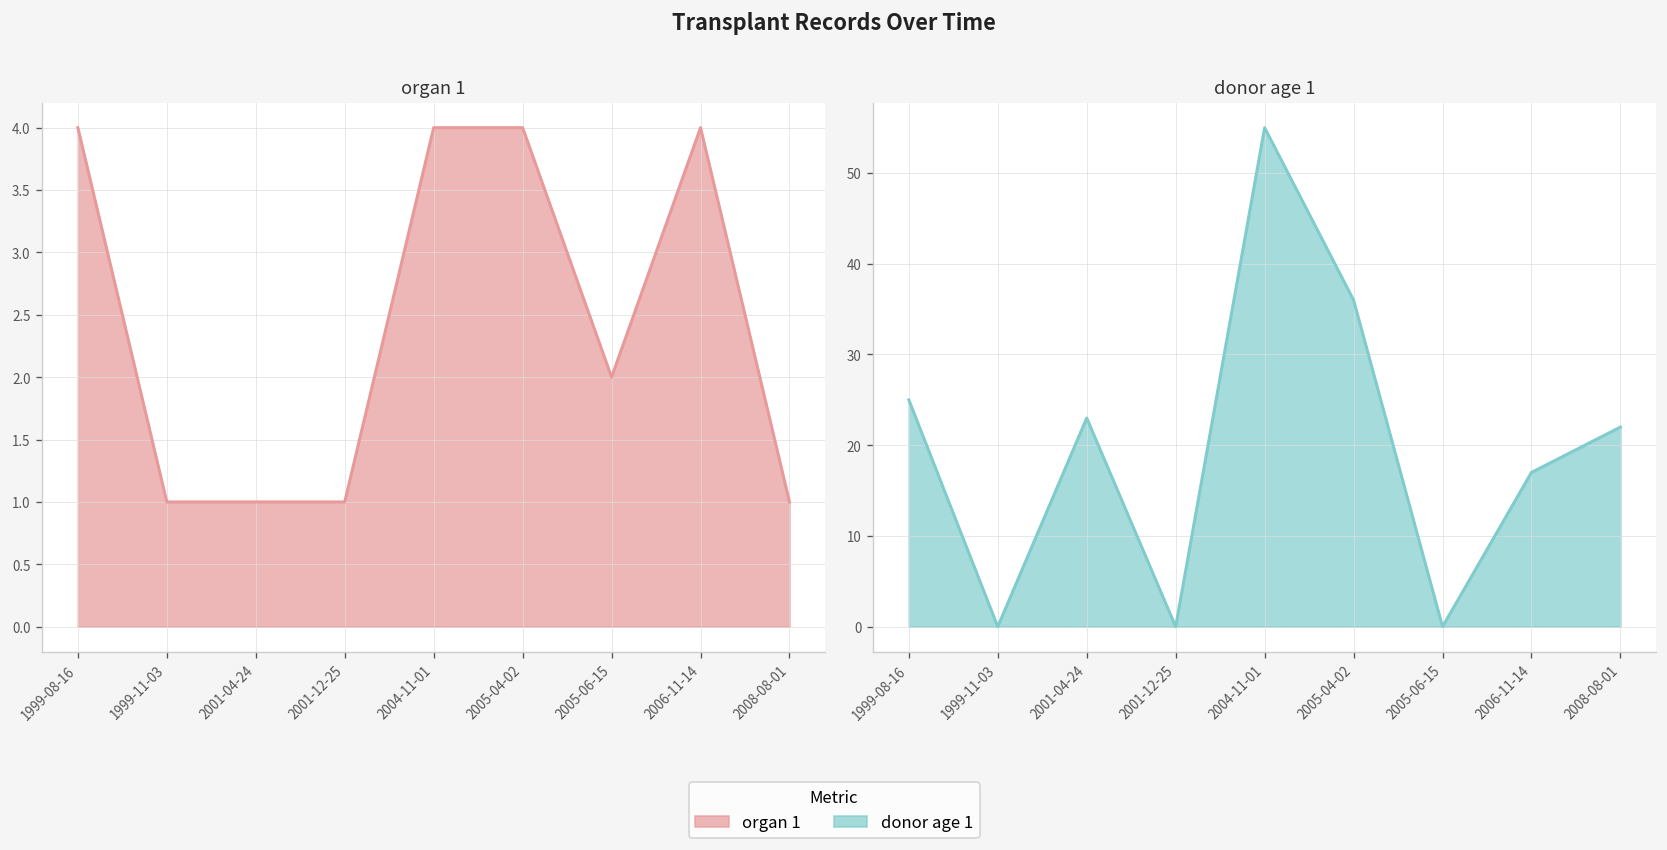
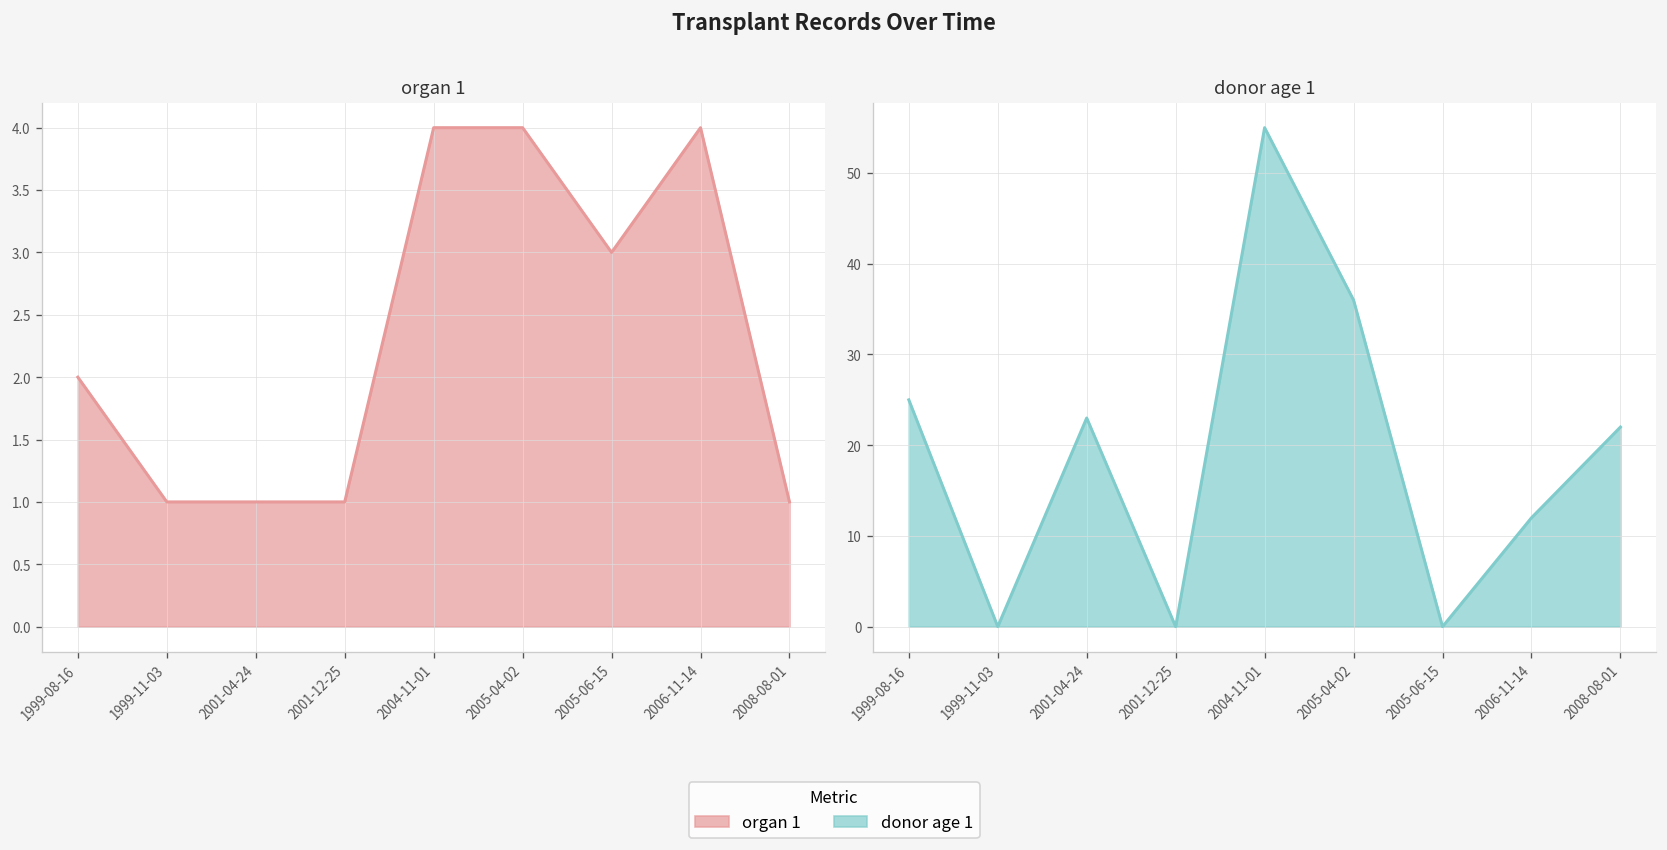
  {
    "organ 1": {
-     "1999-08-16": 4,
+     "1999-08-16": 2,
      "1999-11-03": 1,
      "2001-04-24": 1,
      "2001-12-25": 1,
      "2004-11-01": 4,
      "2005-04-02": 4,
-     "2005-06-15": 2,
+     "2005-06-15": 3,
      "2006-11-14": 4,
      "2008-08-01": 1
    },
    "donor age 1": {
      "1999-08-16": 25,
      "1999-11-03": 0,
      "2001-04-24": 23,
      "2001-12-25": 0,
      "2004-11-01": 55,
      "2005-04-02": 36,
      "2005-06-15": 0,
-     "2006-11-14": 17,
+     "2006-11-14": 12,
      "2008-08-01": 22
    }
  }
